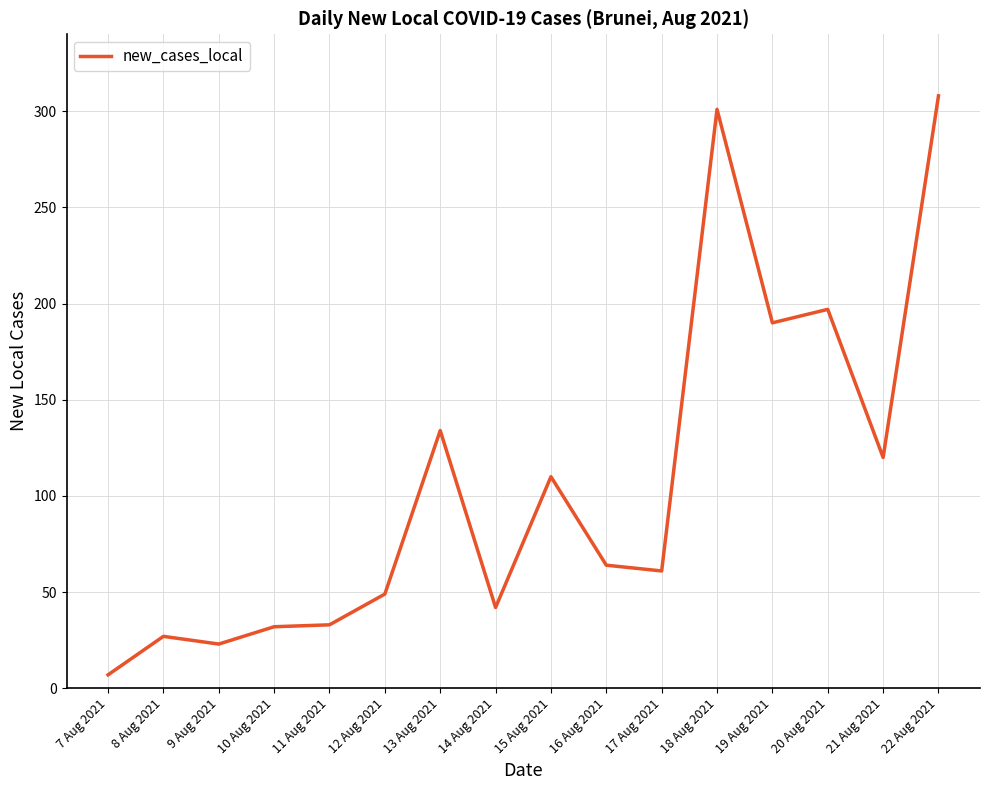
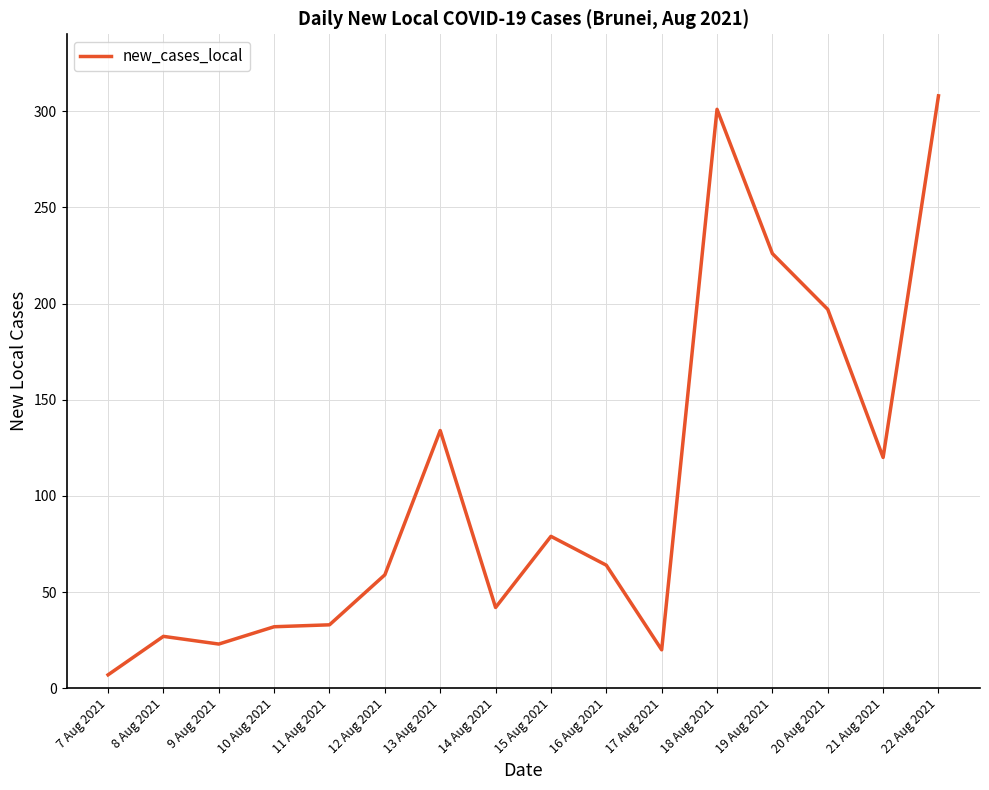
  {
    "7 Aug 2021": 7,
    "8 Aug 2021": 27,
    "9 Aug 2021": 23,
    "10 Aug 2021": 32,
    "11 Aug 2021": 33,
-   "12 Aug 2021": 49,
+   "12 Aug 2021": 59,
    "13 Aug 2021": 134,
    "14 Aug 2021": 42,
-   "15 Aug 2021": 110,
+   "15 Aug 2021": 79,
    "16 Aug 2021": 64,
-   "17 Aug 2021": 61,
+   "17 Aug 2021": 20,
    "18 Aug 2021": 301,
-   "19 Aug 2021": 190,
+   "19 Aug 2021": 226,
    "20 Aug 2021": 197,
    "21 Aug 2021": 120,
    "22 Aug 2021": 308
  }
